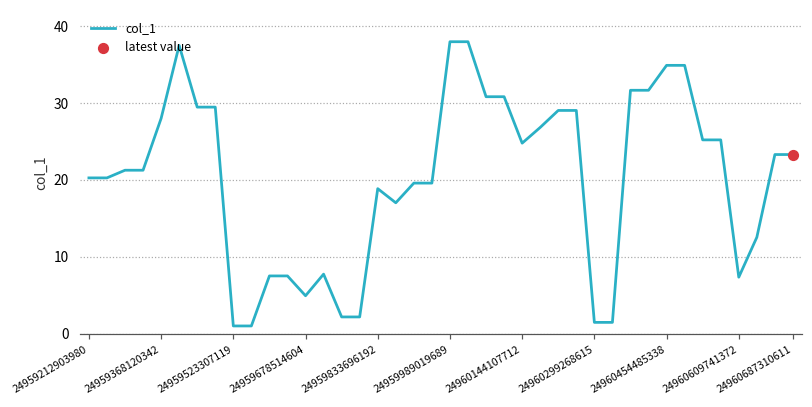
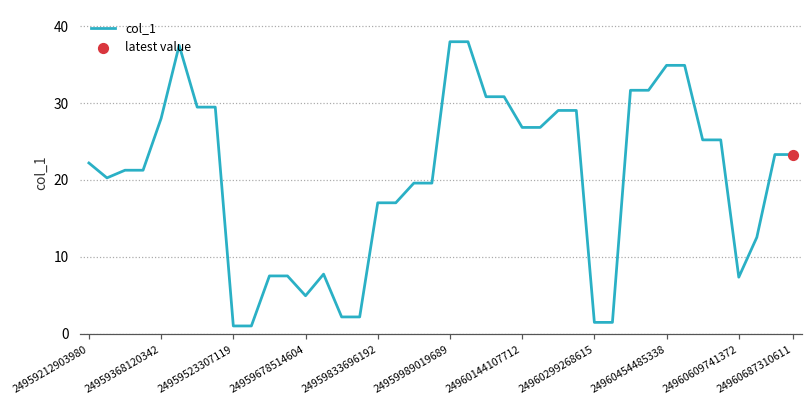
  {
    "col_1": {
-     "24959212903980": 20,
+     "24959212903980": 22,
      "24959368120342": 28,
      "24959523307119": 1,
      "24959678514604": 5,
-     "24959833696192": 19,
+     "24959833696192": 17,
      "24959989019689": 38,
-     "24960144107712": 25,
+     "24960144107712": 27,
      "24960299268615": 1,
      "24960454485338": 35,
      "24960609741372": 7
    }
  }
